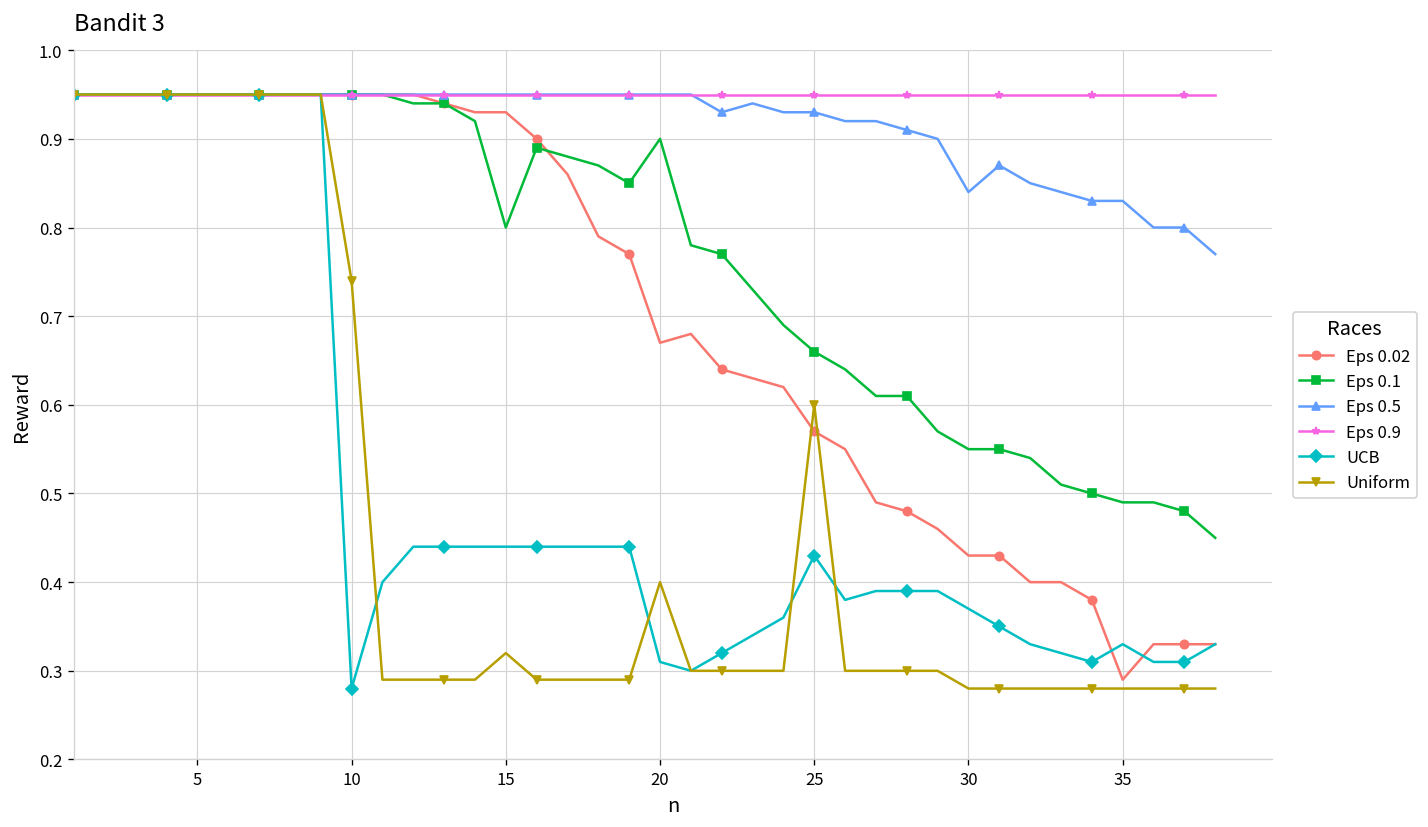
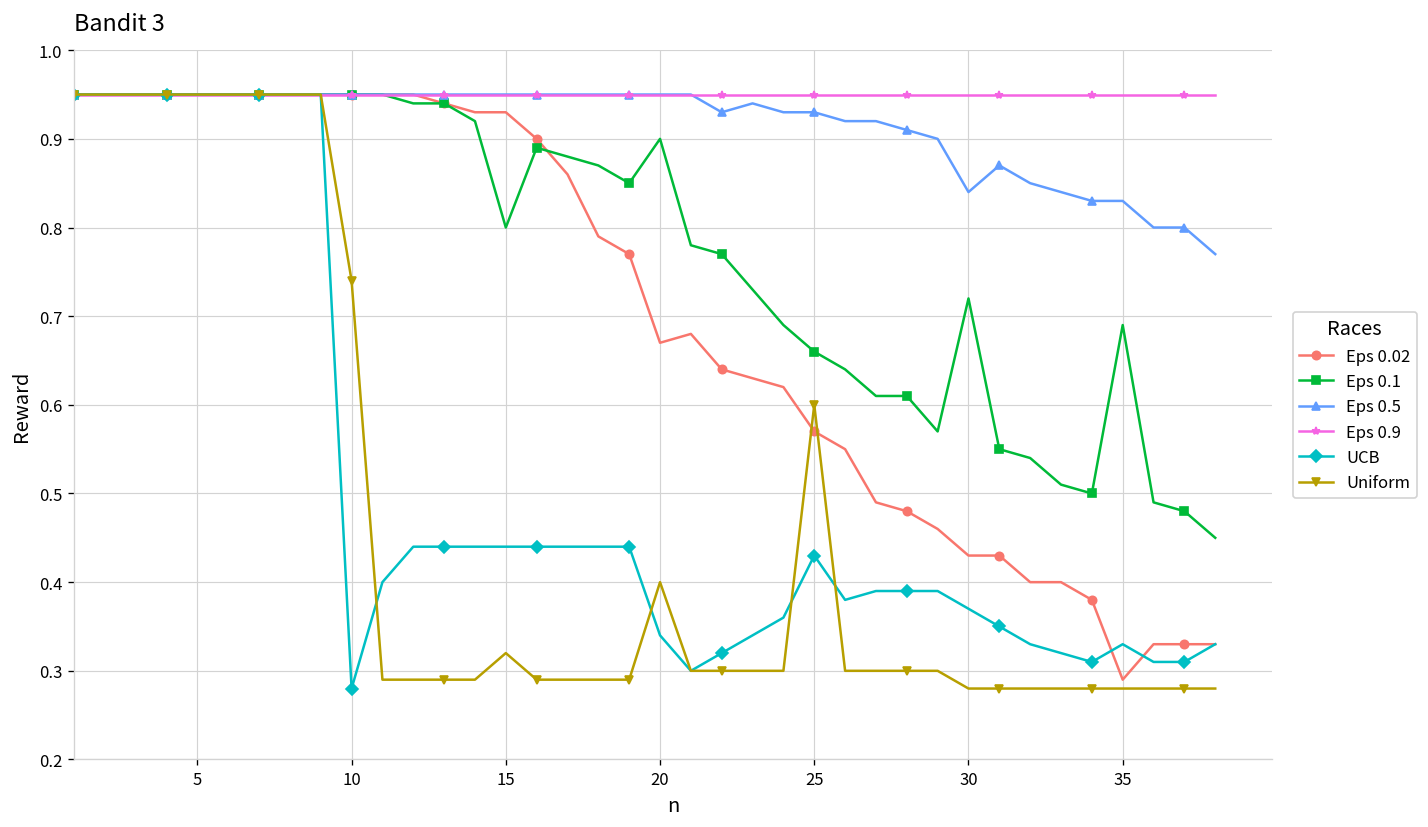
  {
    "Eps 0.02": {
      "15": 0.93,
      "20": 0.67,
      "25": 0.57,
      "30": 0.43,
      "35": 0.29
    },
    "Eps 0.1": {
      "15": 0.80,
      "20": 0.90,
      "25": 0.66,
-     "30": 0.55,
-     "35": 0.49
+     "30": 0.72,
+     "35": 0.69
    },
    "Eps 0.5": {
      "25": 0.93,
      "30": 0.84,
      "35": 0.83
    },
    "Eps 0.9": {
      "25": 0.95,
      "30": 0.95,
      "35": 0.95
    },
    "UCB": {
      "10": 0.28,
      "15": 0.44,
-     "20": 0.31,
+     "20": 0.34,
      "25": 0.43,
      "30": 0.37,
      "35": 0.33
    },
    "Uniform": {
      "10": 0.74,
      "15": 0.32,
      "20": 0.40,
      "25": 0.60,
      "30": 0.28,
      "35": 0.28
    }
  }
